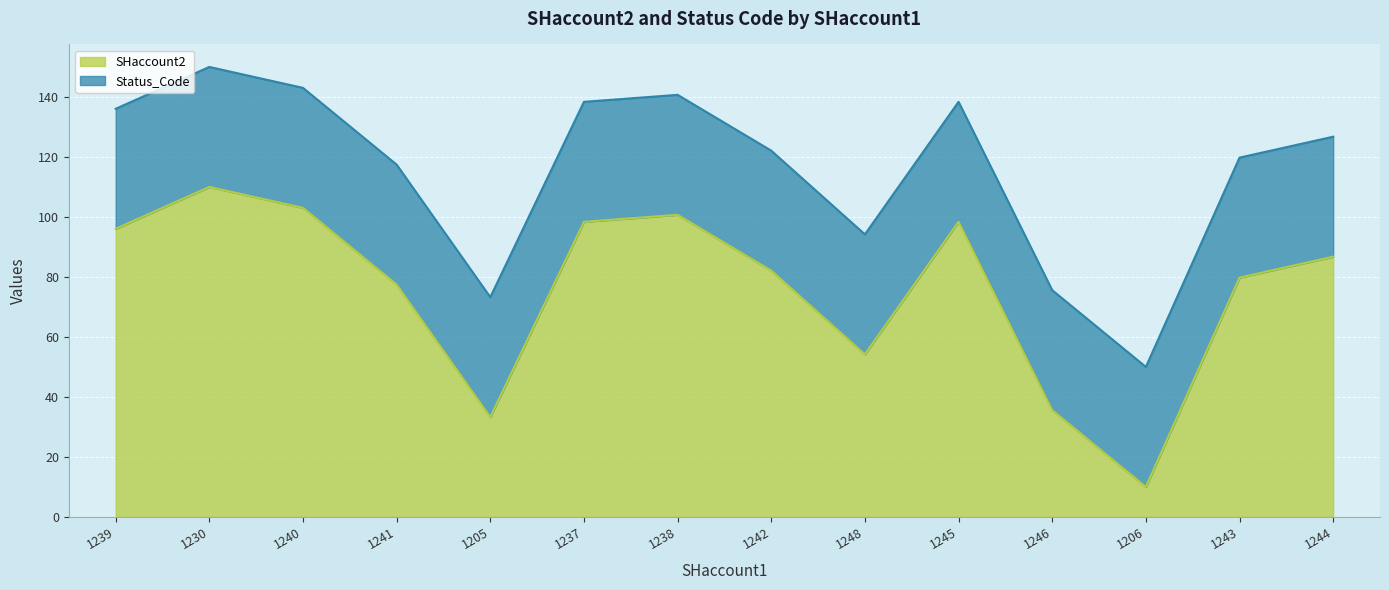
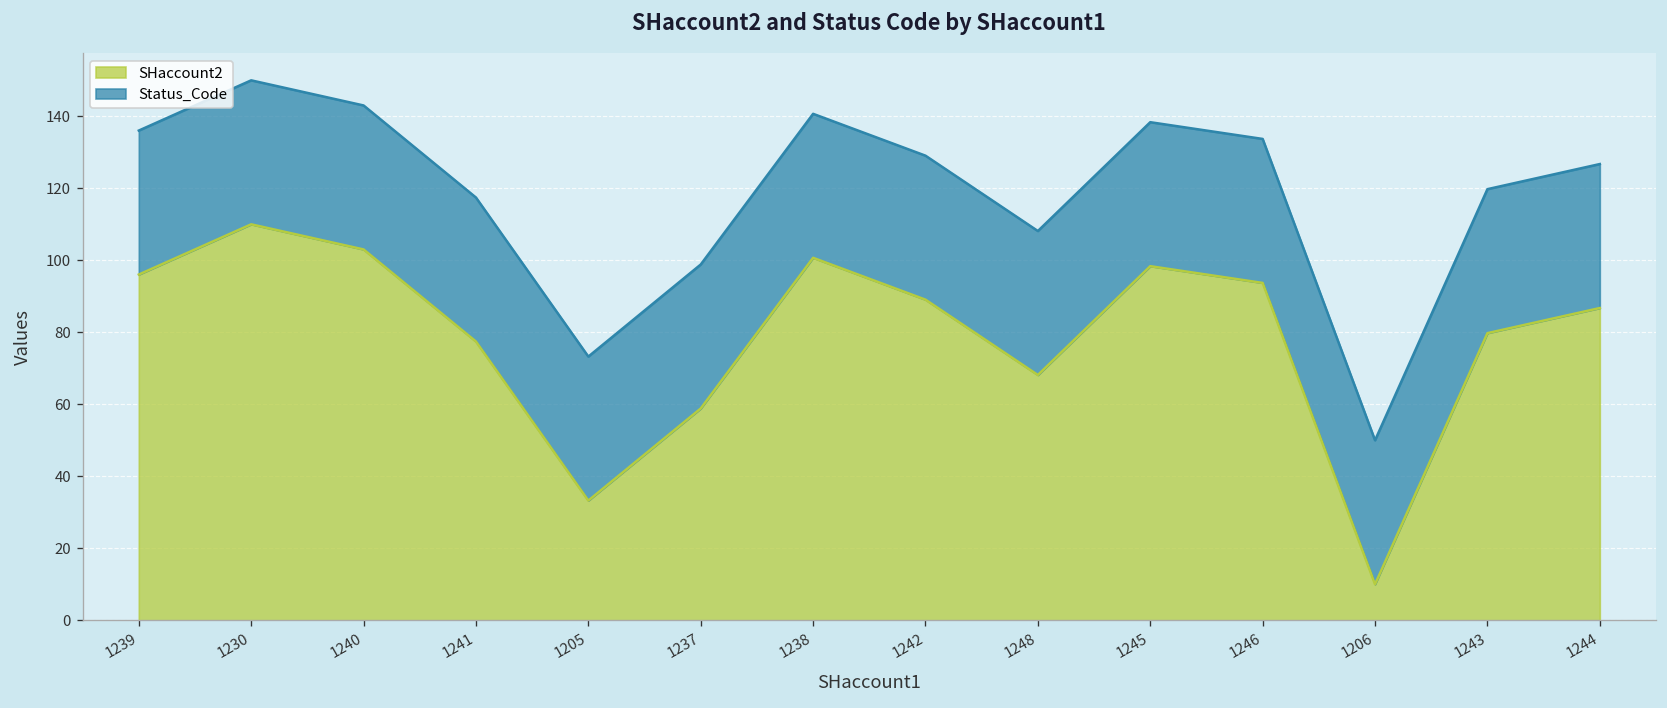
  {
    "SHaccount2": {
      "1239": 96,
      "1230": 110,
      "1240": 103,
      "1241": 77,
      "1205": 33,
-     "1237": 98,
+     "1237": 59,
      "1238": 101,
-     "1242": 82,
-     "1248": 54,
+     "1242": 89,
+     "1248": 68,
      "1245": 98,
-     "1246": 36,
+     "1246": 94,
      "1206": 10,
      "1243": 80,
      "1244": 87
    },
    "Status_Code": {
      "1239": 40,
      "1230": 40,
      "1240": 40,
      "1241": 40,
      "1205": 40,
      "1237": 40,
      "1238": 40,
      "1242": 40,
      "1248": 40,
      "1245": 40,
      "1246": 40,
      "1206": 40,
      "1243": 40,
      "1244": 40
    }
  }
